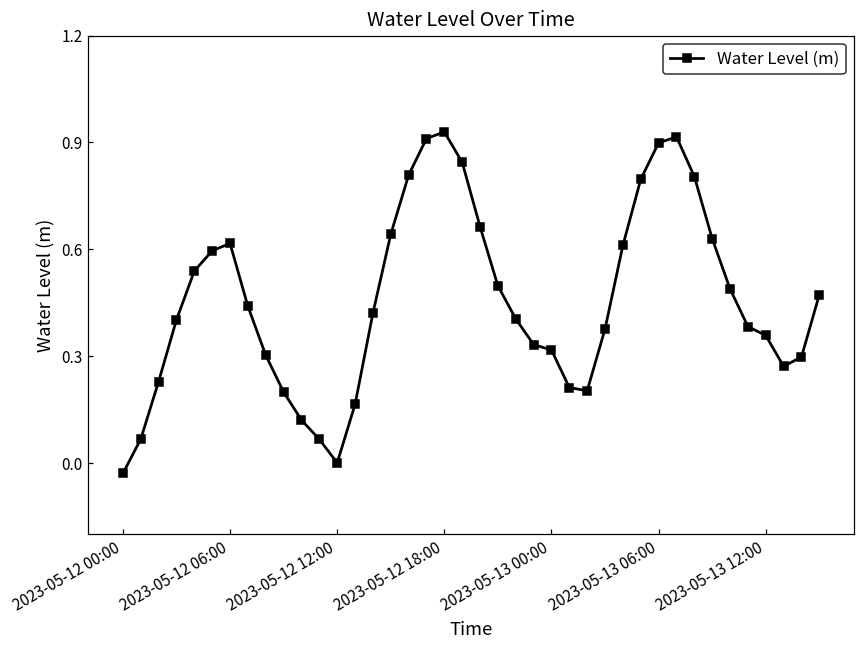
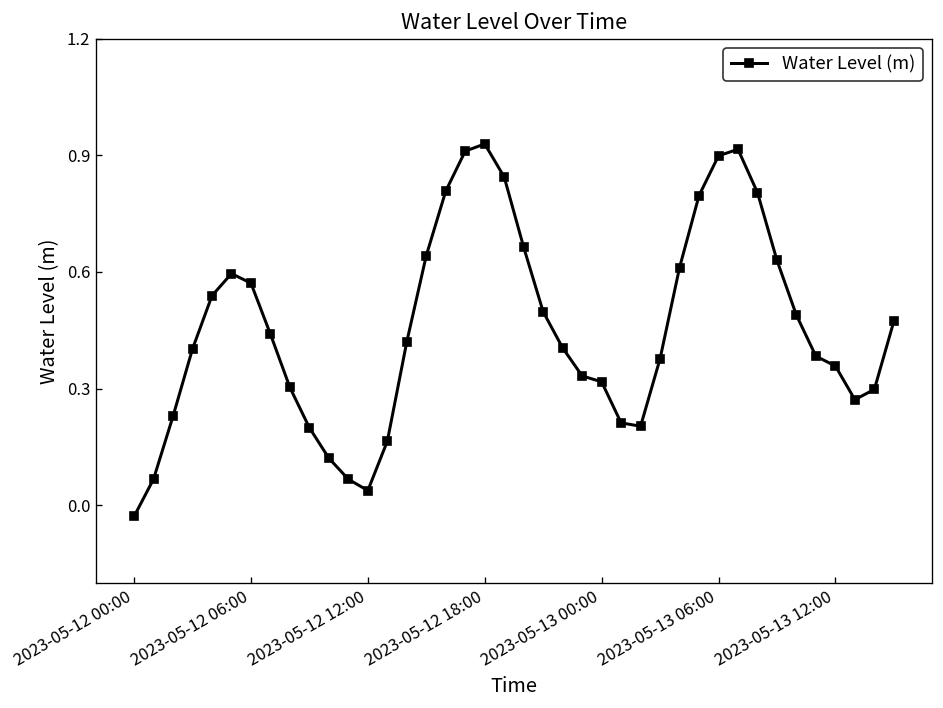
  {
    "2023-05-12 00:00": -0.03,
-   "2023-05-12 06:00": 0.62,
-   "2023-05-12 12:00": 0.00,
+   "2023-05-12 06:00": 0.57,
+   "2023-05-12 12:00": 0.04,
    "2023-05-12 18:00": 0.93,
    "2023-05-13 00:00": 0.32,
    "2023-05-13 06:00": 0.90,
    "2023-05-13 12:00": 0.36
  }
